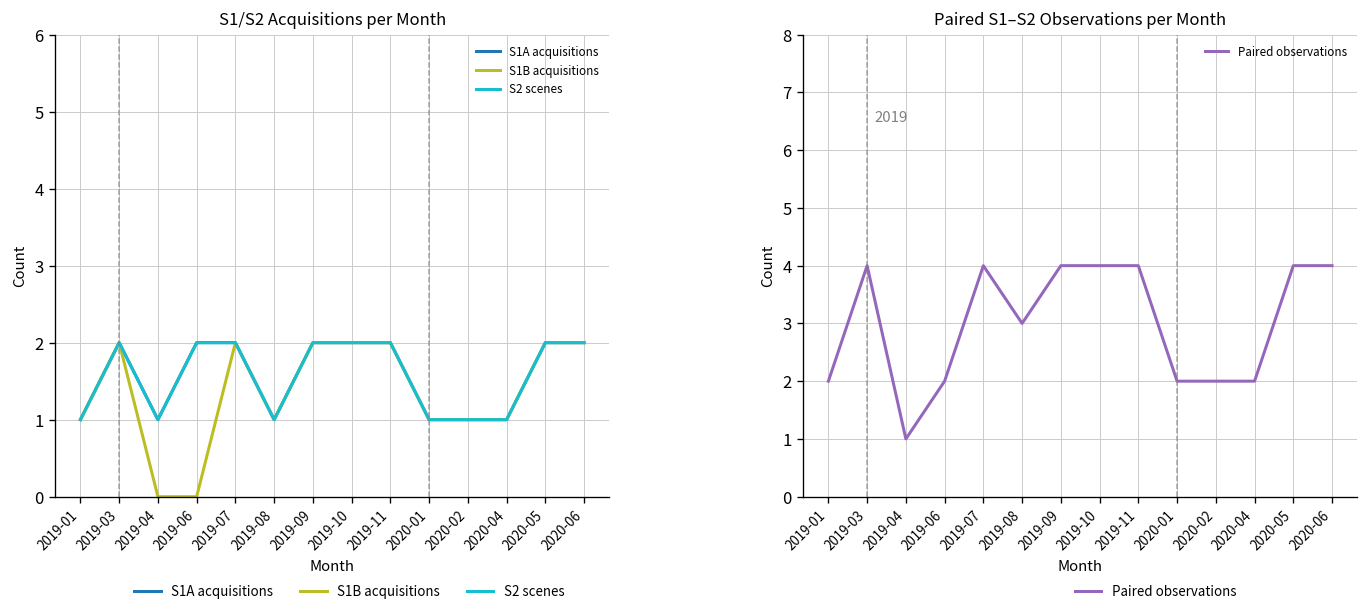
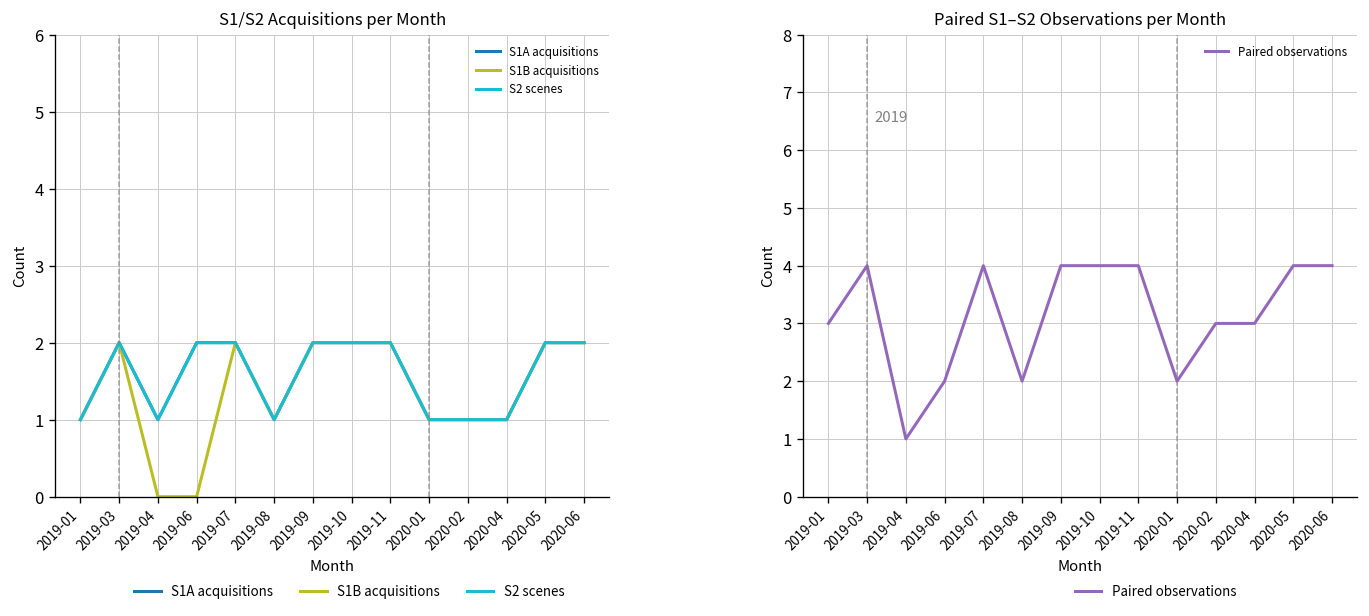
  {
    "S1/S2 Acquisitions per Month": {
      "S2 scenes": {
        "2019-04": 1.0,
        "2019-06": 2.0
      },
      "S1B acquisitions": {
        "2019-04": 0.0,
        "2019-06": 0.0
      }
    },
    "Paired S1–S2 Observations per Month": {
-     "2019-01": 2,
+     "2019-01": 3,
      "2019-03": 4,
      "2019-04": 1,
      "2019-06": 2,
      "2019-07": 4,
-     "2019-08": 3,
+     "2019-08": 2,
      "2019-09": 4,
      "2019-10": 4,
      "2019-11": 4,
      "2020-01": 2,
-     "2020-02": 2,
-     "2020-04": 2,
+     "2020-02": 3,
+     "2020-04": 3,
      "2020-05": 4,
      "2020-06": 4
    }
  }
